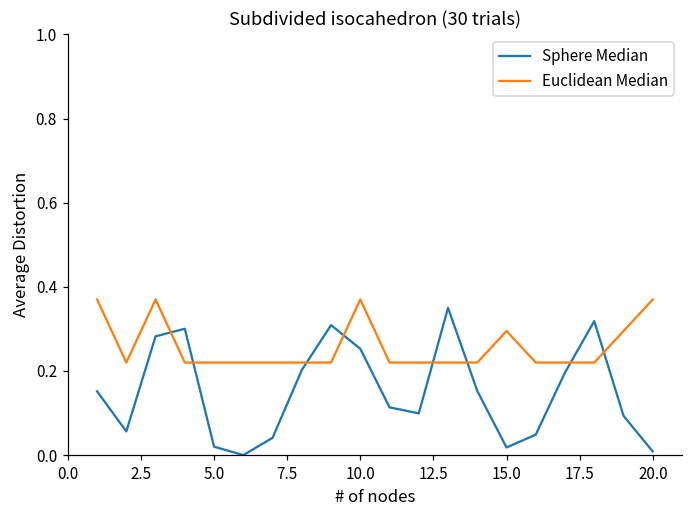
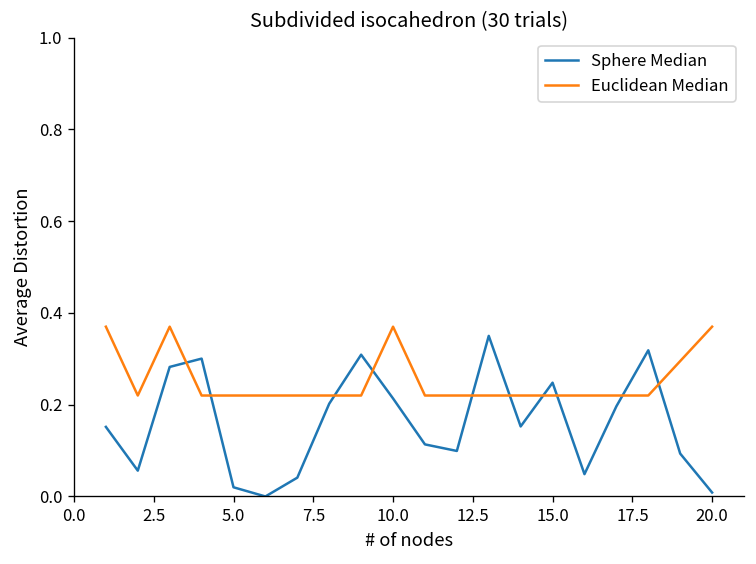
  {
    "Sphere Median": {
      "5.0": 0.02,
-     "10.0": 0.25,
-     "15.0": 0.02,
+     "10.0": 0.21,
+     "15.0": 0.25,
      "20.0": 0.01
    },
    "Euclidean Median": {
      "5.0": 0.22,
      "10.0": 0.37,
-     "15.0": 0.30,
+     "15.0": 0.22,
      "20.0": 0.37
    }
  }
